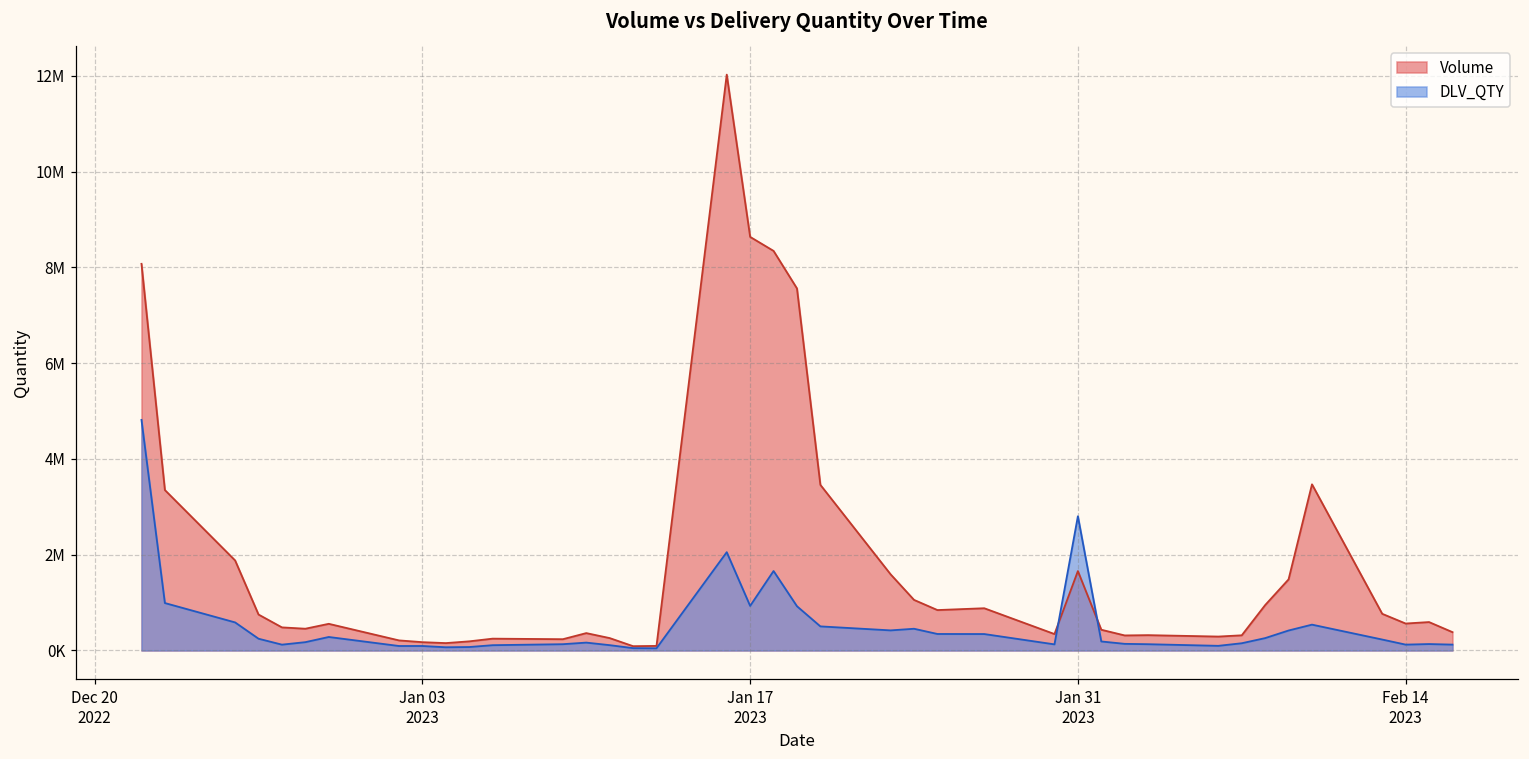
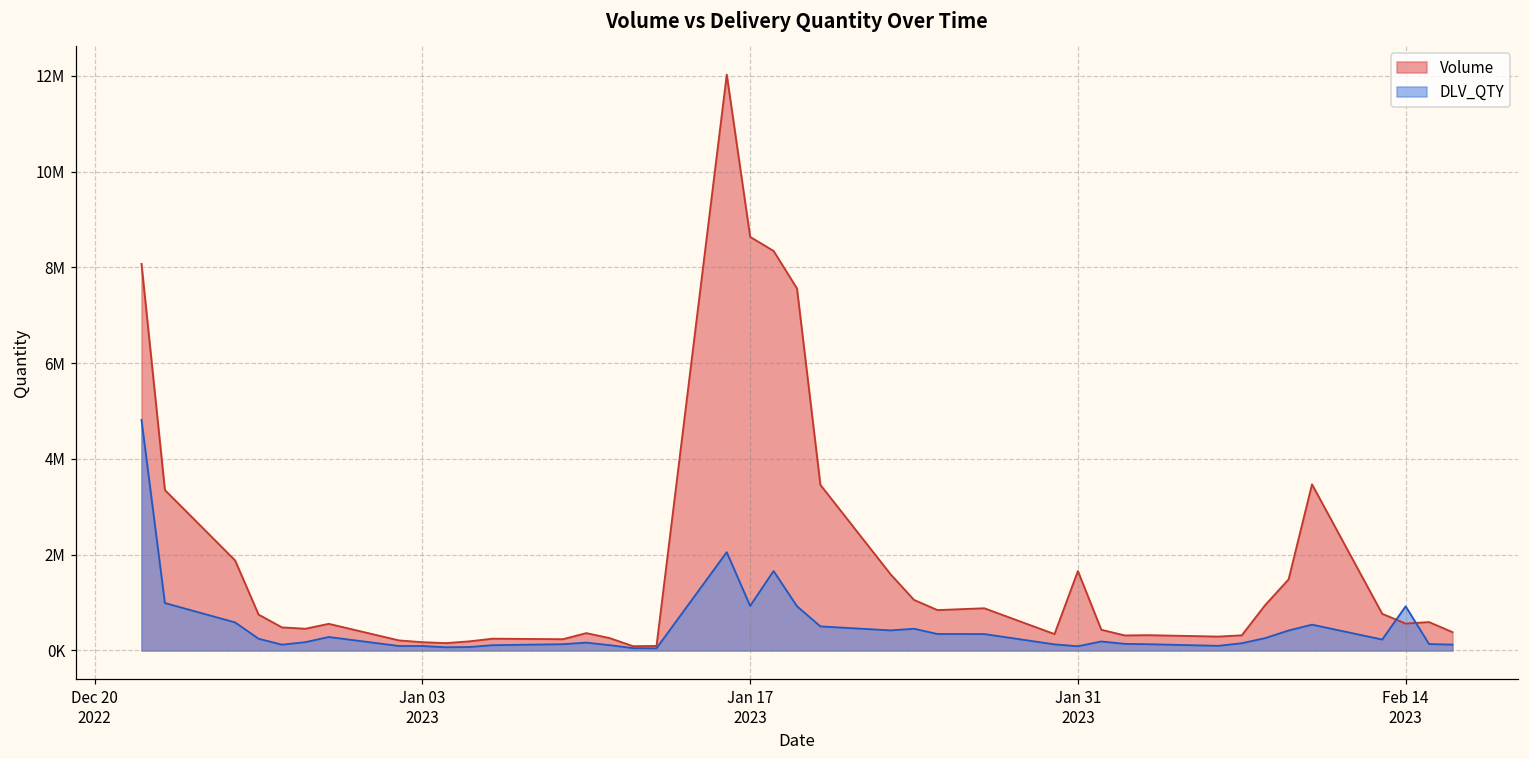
  {
    "Volume": {
      "Jan 03 2023": 200000,
      "Jan 17 2023": 8600000,
      "Jan 31 2023": 1700000,
      "Feb 14 2023": 600000
    },
    "DLV_QTY": {
      "Jan 03 2023": 100000,
      "Jan 17 2023": 900000,
-     "Jan 31 2023": 2800000,
-     "Feb 14 2023": 100000
+     "Jan 31 2023": 100000,
+     "Feb 14 2023": 900000
    }
  }
